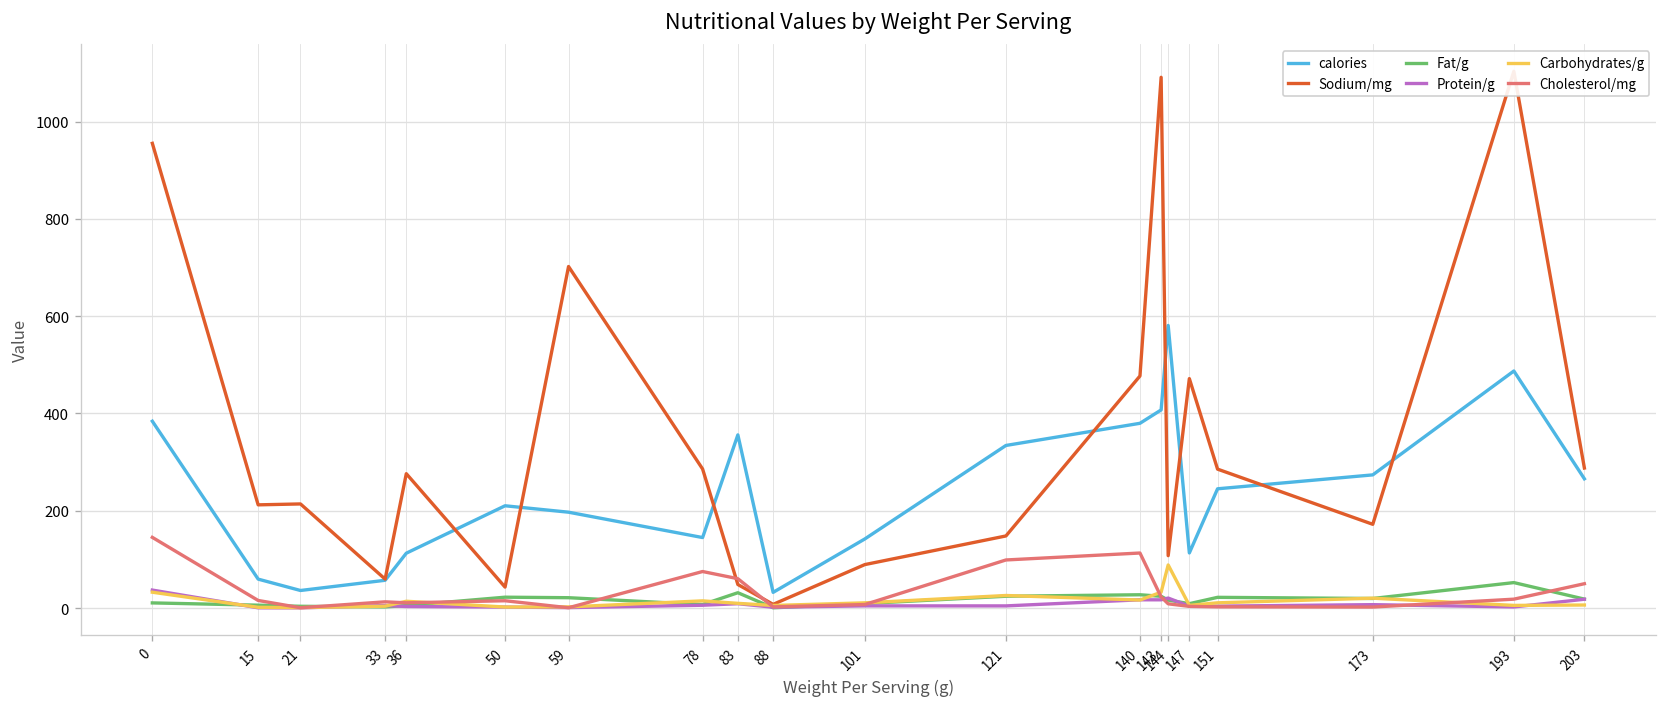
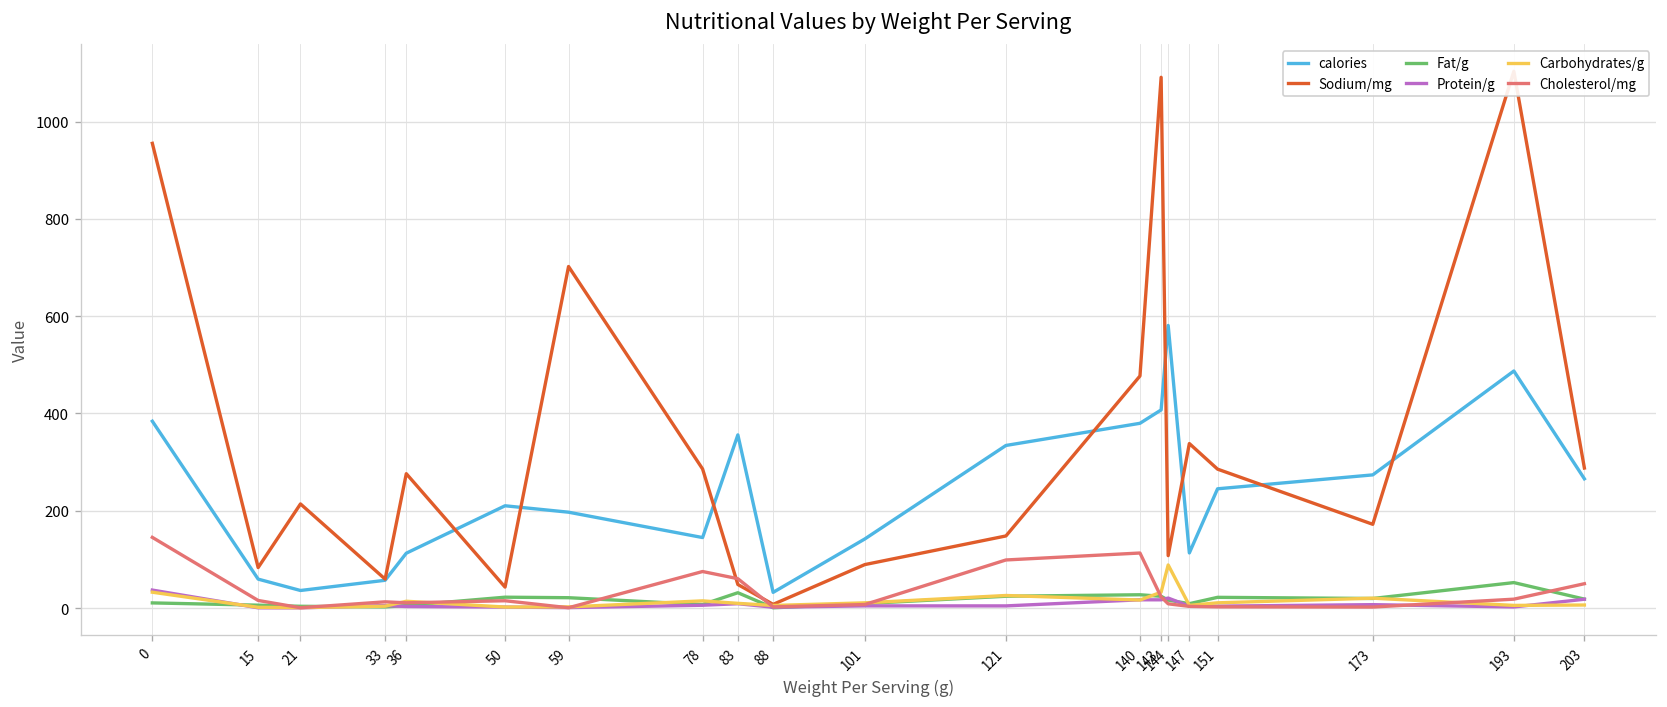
  {
    "calories": {
      "0": 380,
      "15": 60,
      "21": 40,
      "36": 110,
      "50": 210,
      "59": 200,
      "78": 140,
      "83": 360,
      "88": 30,
      "101": 140,
      "121": 330,
      "140": 380,
      "143": 410,
      "144": 580,
      "147": 110,
      "151": 250,
      "173": 270,
      "193": 490,
      "203": 270
    },
    "Sodium/mg": {
      "0": 960,
-     "15": 210,
+     "15": 80,
      "21": 210,
      "36": 280,
      "50": 40,
      "59": 700,
      "78": 290,
      "83": 50,
      "101": 90,
      "121": 150,
      "140": 480,
      "143": 1090,
      "144": 110,
-     "147": 470,
+     "147": 340,
      "151": 290,
      "173": 170,
      "203": 290
    },
    "Fat/g": {
      "0": 10,
      "50": 20,
      "59": 20,
      "83": 30,
      "140": 30,
      "151": 20,
      "193": 50
    },
    "Protein/g": {
      "121": 0
    },
    "Carbohydrates/g": {
      "78": 10,
      "143": 30,
      "144": 90,
      "151": 10,
      "203": 10
    },
    "Cholesterol/mg": {
      "0": 150,
      "15": 20,
      "33": 10,
      "50": 10,
      "78": 80,
      "83": 60,
      "121": 100,
      "140": 110,
      "144": 10,
      "193": 20,
      "203": 50
    }
  }
